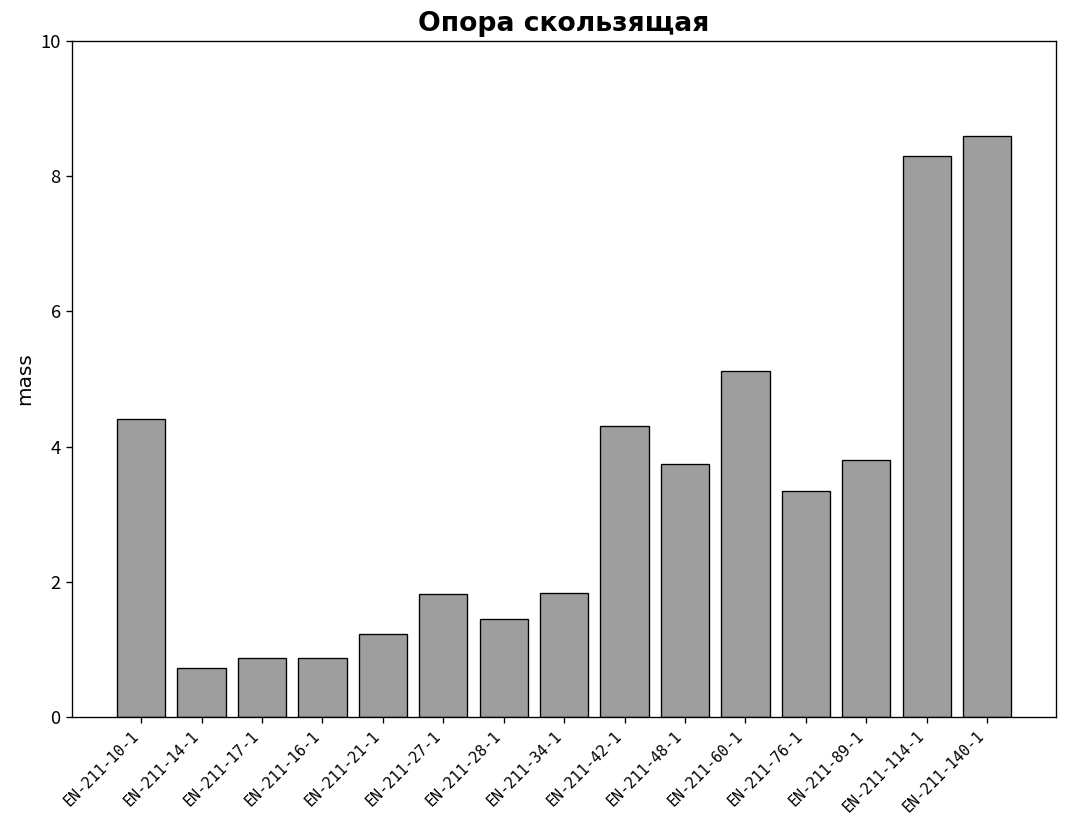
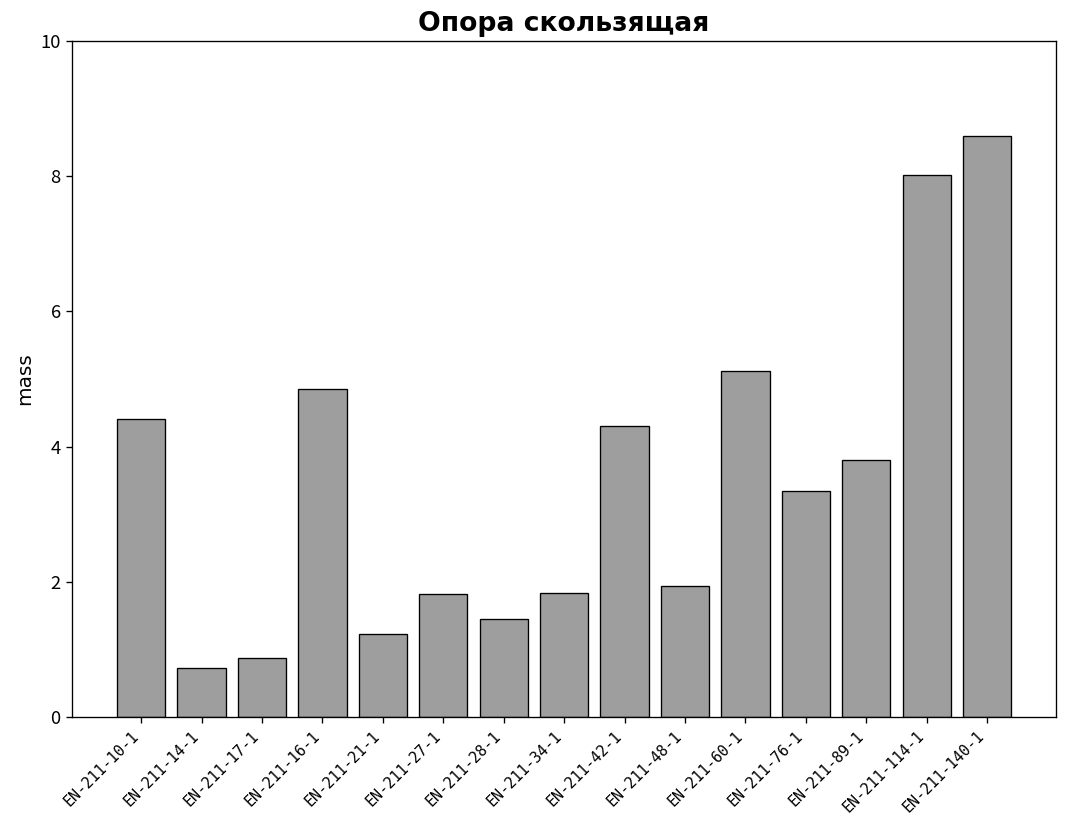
  {
    "EN-211-10-1": 4.4,
    "EN-211-14-1": 0.7,
    "EN-211-17-1": 0.9,
-   "EN-211-16-1": 0.9,
+   "EN-211-16-1": 4.8,
    "EN-211-21-1": 1.2,
    "EN-211-27-1": 1.8,
    "EN-211-28-1": 1.5,
    "EN-211-34-1": 1.8,
    "EN-211-42-1": 4.3,
-   "EN-211-48-1": 3.7,
+   "EN-211-48-1": 1.9,
    "EN-211-60-1": 5.1,
    "EN-211-76-1": 3.3,
    "EN-211-89-1": 3.8,
-   "EN-211-114-1": 8.3,
+   "EN-211-114-1": 8.0,
    "EN-211-140-1": 8.6
  }
